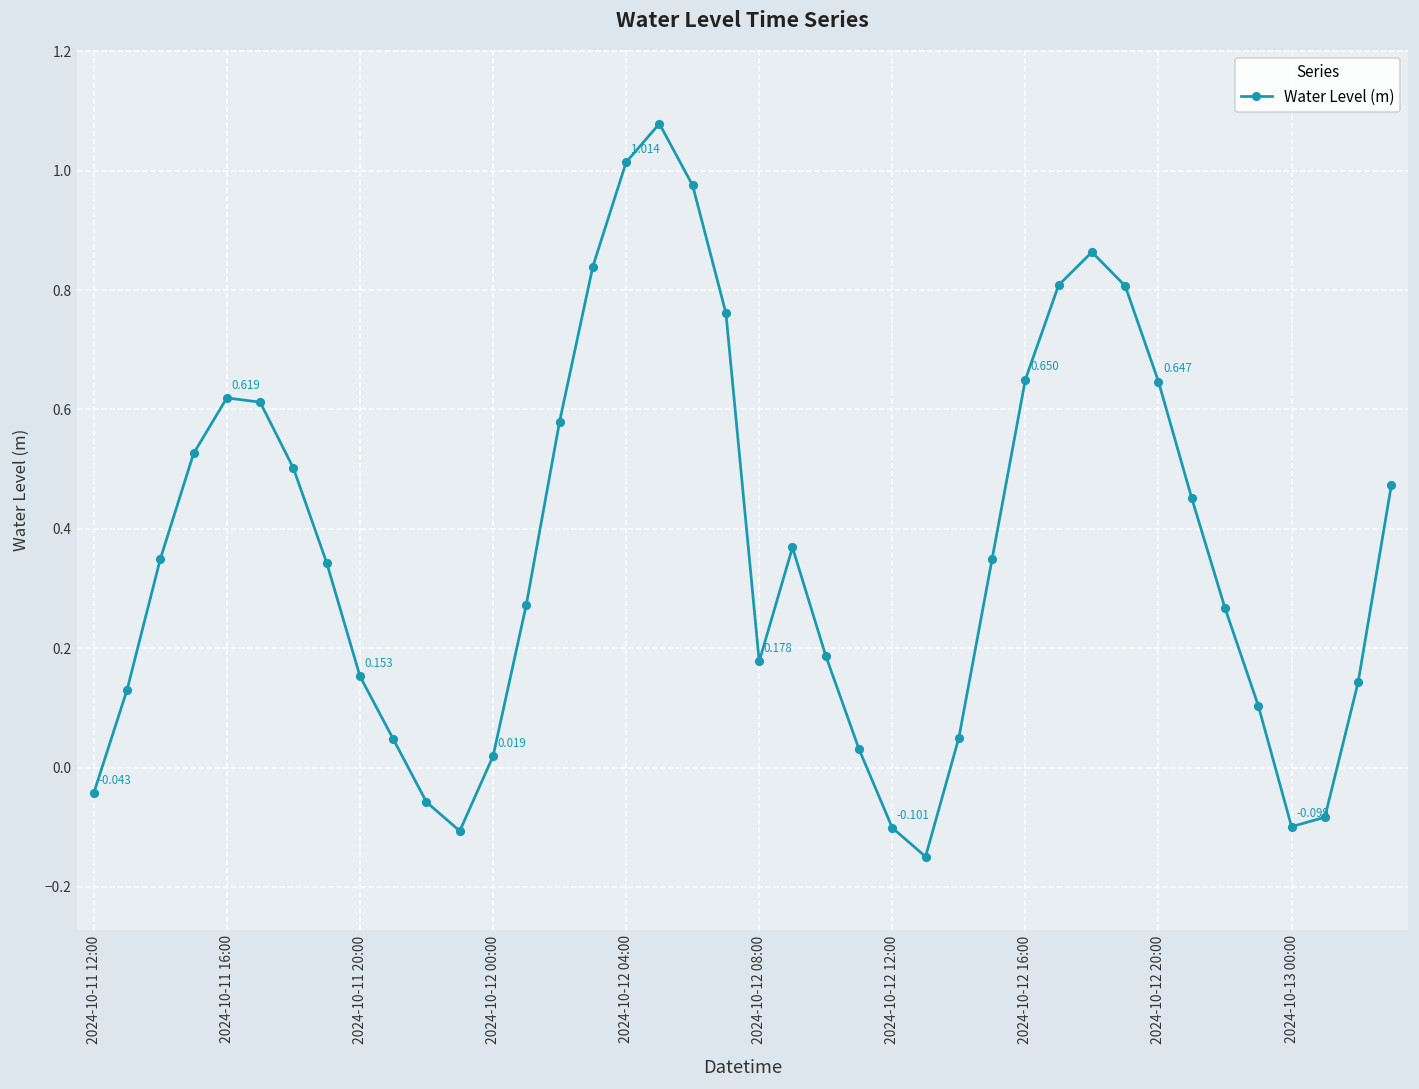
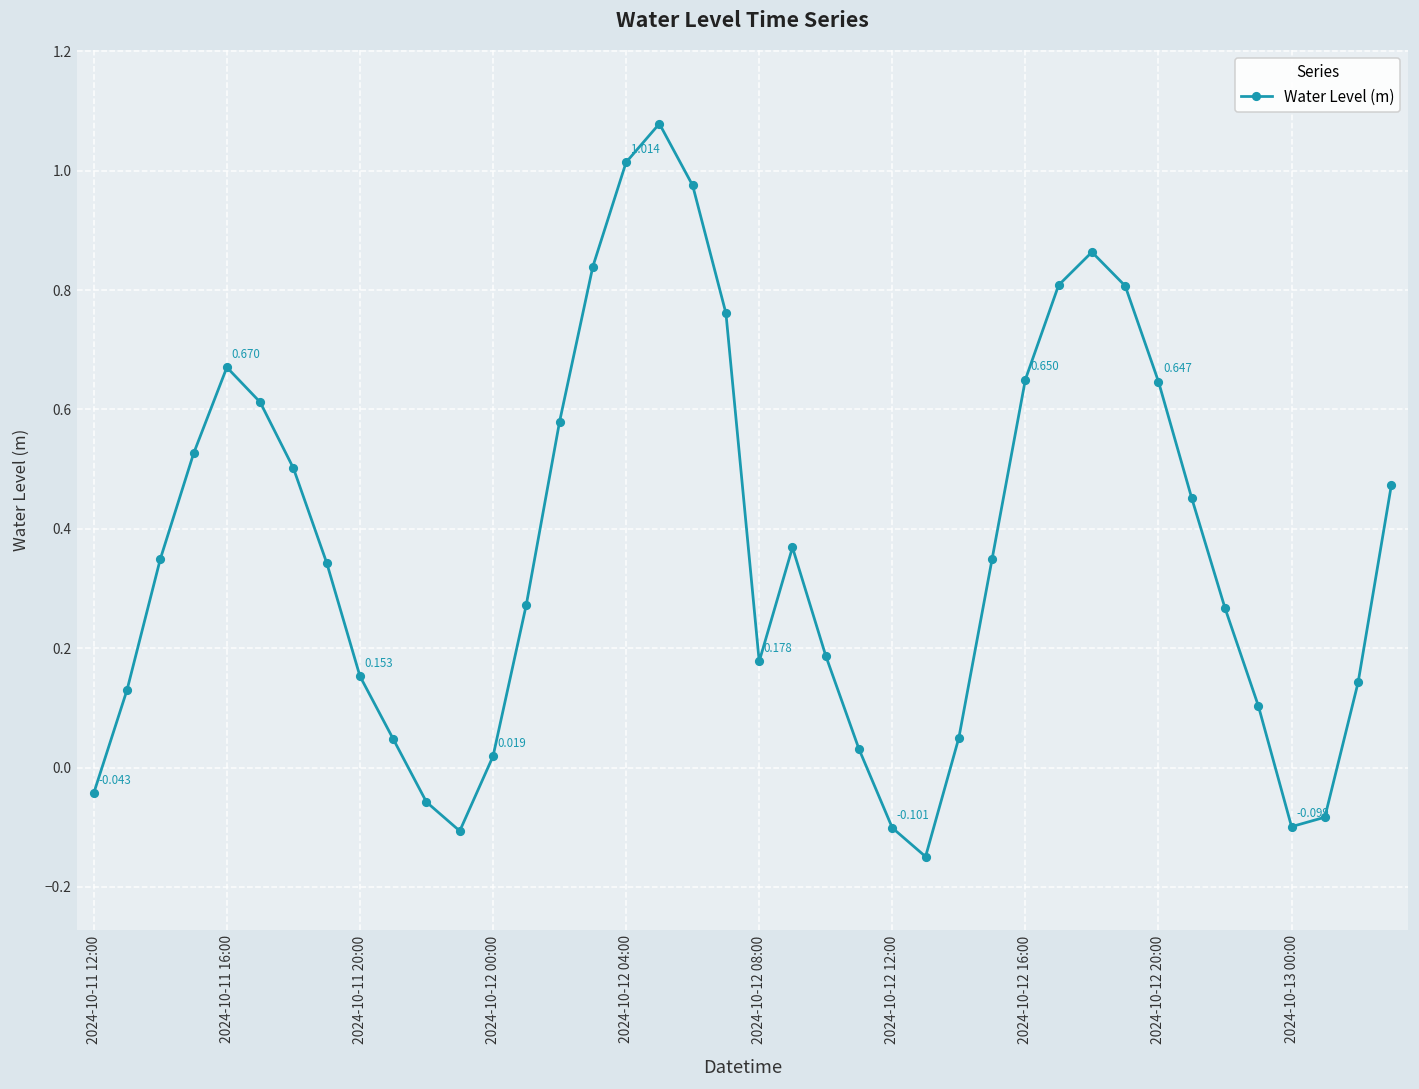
  {
    "2024-10-11 12:00": -0.043,
-   "2024-10-11 16:00": 0.619,
+   "2024-10-11 16:00": 0.670,
    "2024-10-11 20:00": 0.153,
    "2024-10-12 00:00": 0.019,
    "2024-10-12 04:00": 1.014,
    "2024-10-12 08:00": 0.178,
    "2024-10-12 12:00": -0.101,
    "2024-10-12 16:00": 0.650,
    "2024-10-12 20:00": 0.647
  }
